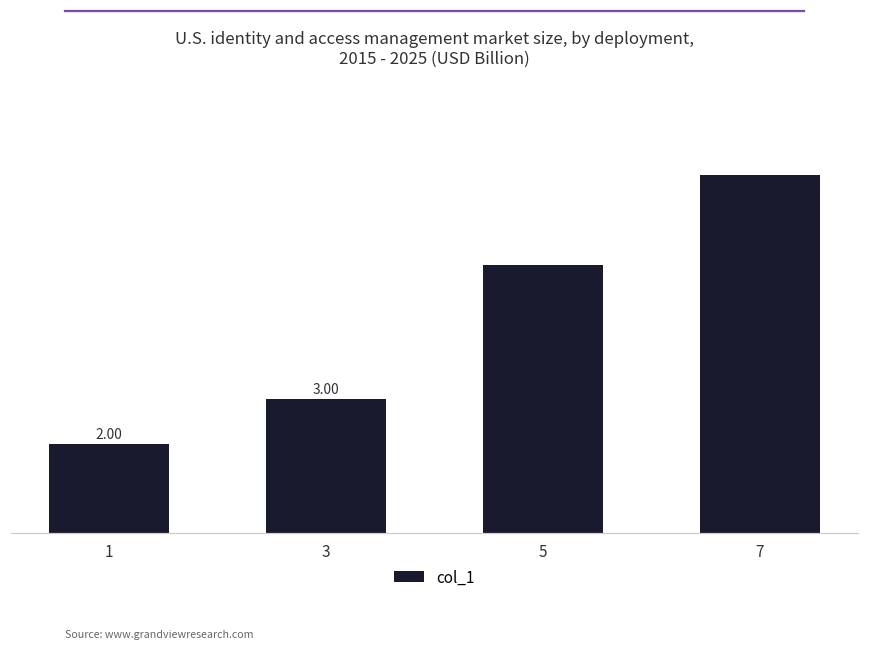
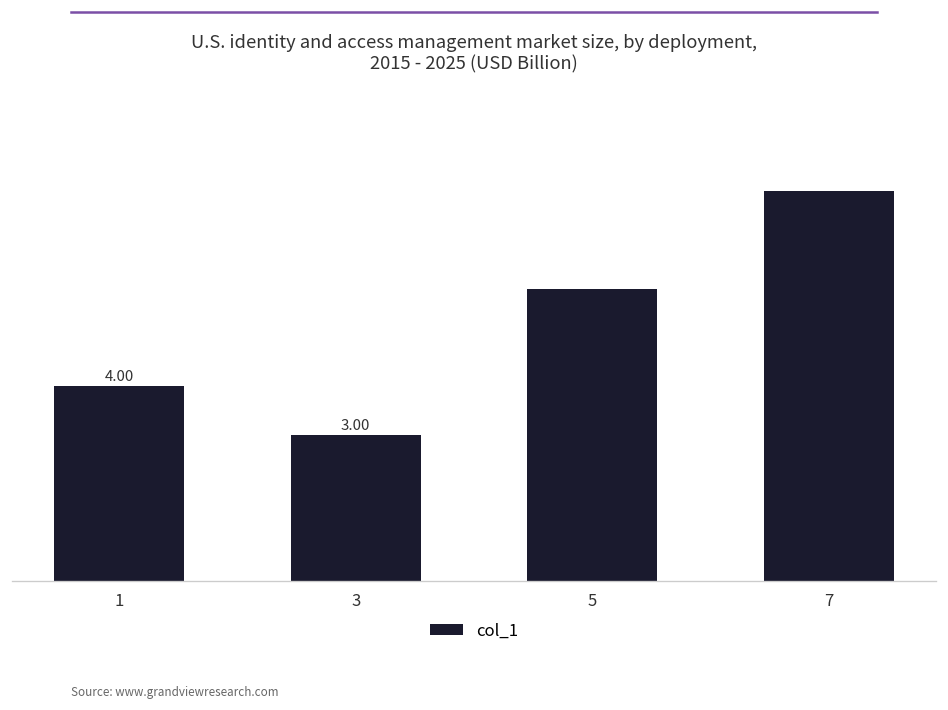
  {
-   "1": 2.00,
+   "1": 4.00,
    "3": 3.00
  }
